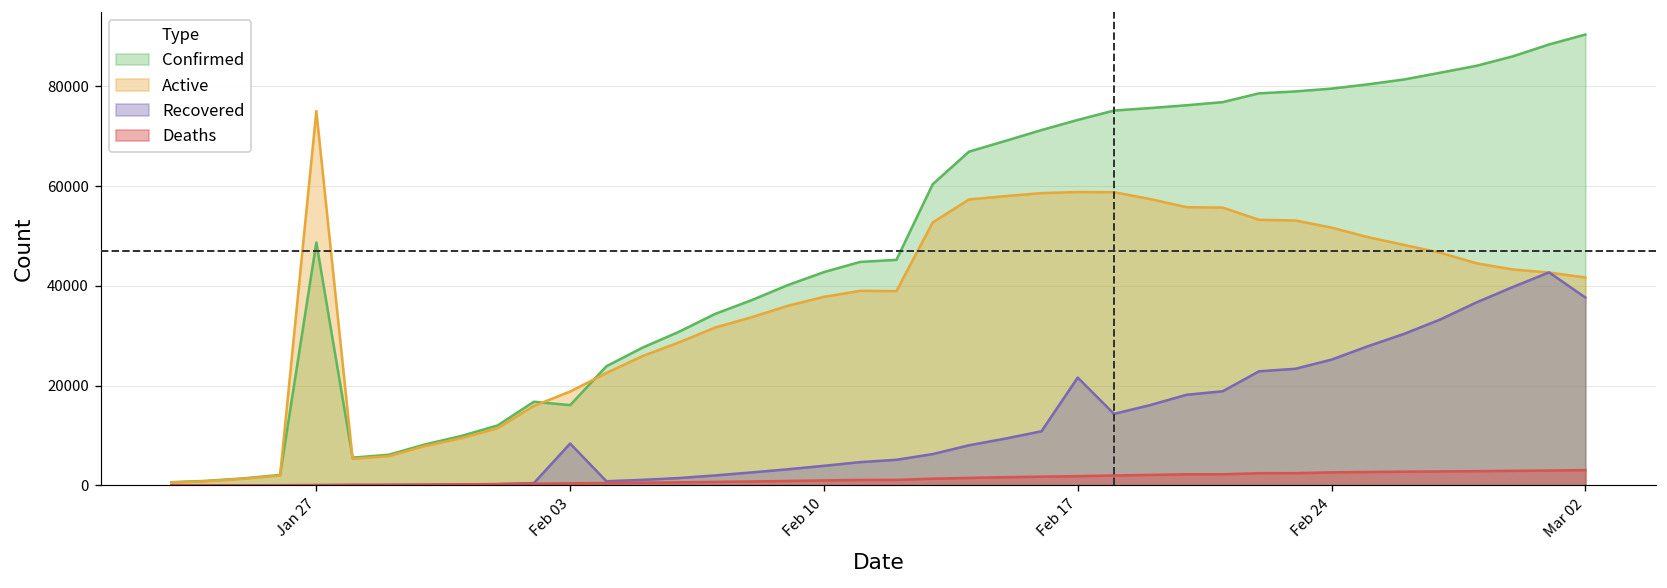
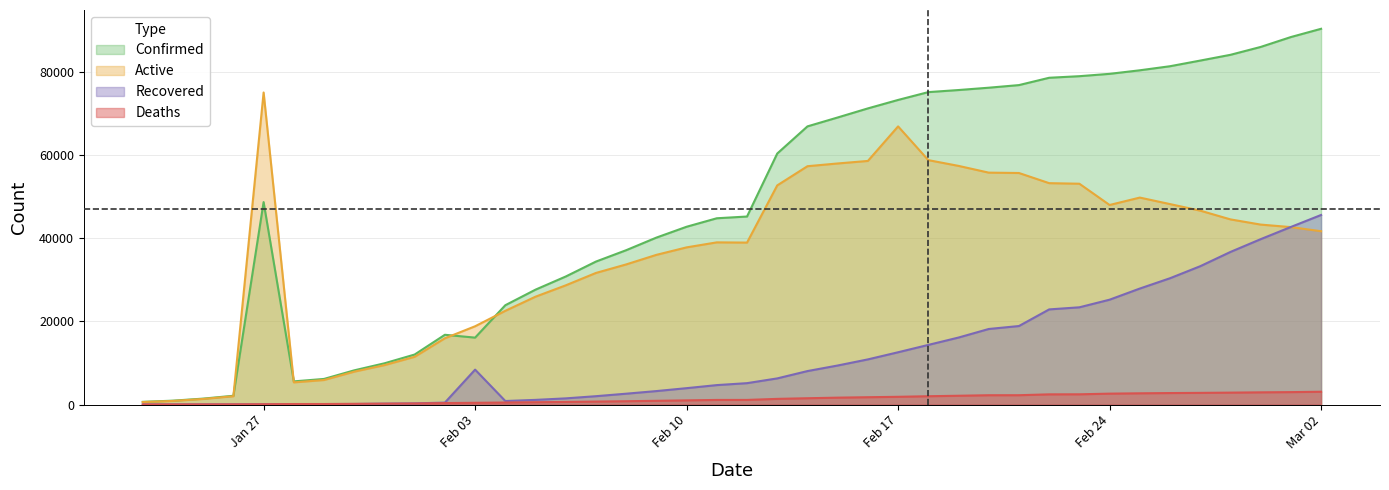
  {
    "Confirmed": {
      "Jan 27": 49000,
      "Feb 03": 16000,
      "Feb 10": 43000,
      "Feb 17": 73000,
      "Feb 24": 80000,
      "Mar 02": 90000
    },
    "Active": {
      "Jan 27": 75000,
      "Feb 03": 19000,
      "Feb 10": 38000,
-     "Feb 17": 59000,
-     "Feb 24": 52000,
+     "Feb 17": 67000,
+     "Feb 24": 48000,
      "Mar 02": 42000
    },
    "Recovered": {
      "Feb 03": 8000,
      "Feb 10": 4000,
-     "Feb 17": 22000,
+     "Feb 17": 13000,
      "Feb 24": 25000,
-     "Mar 02": 38000
+     "Mar 02": 46000
    },
    "Deaths": {
      "Feb 03": 0,
      "Feb 10": 1000,
      "Feb 17": 2000,
      "Feb 24": 3000,
      "Mar 02": 3000
    }
  }
